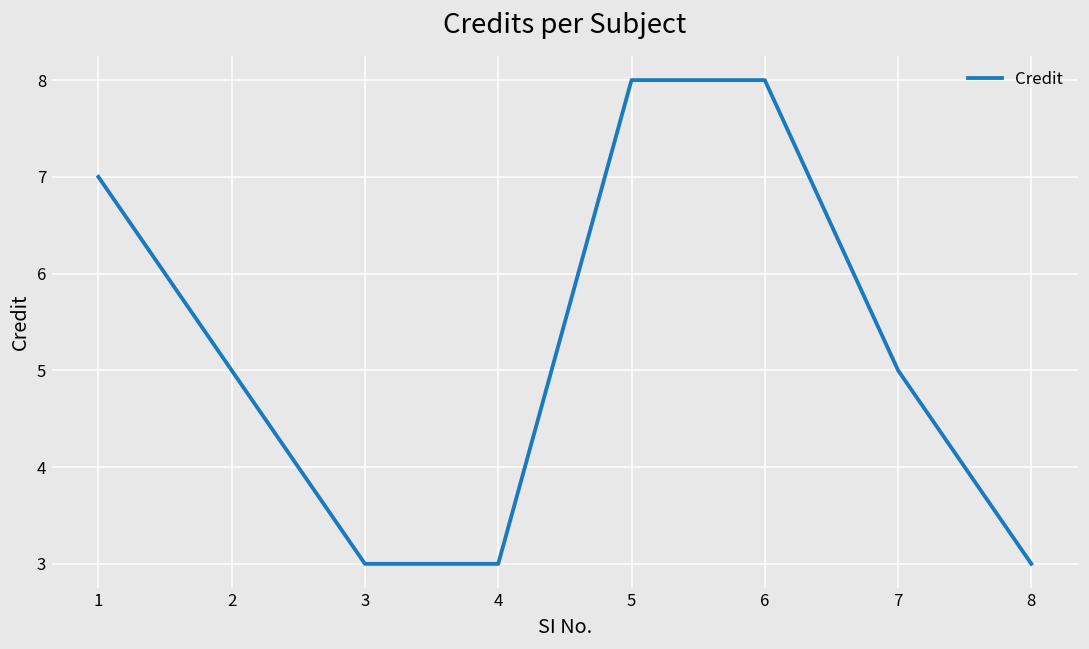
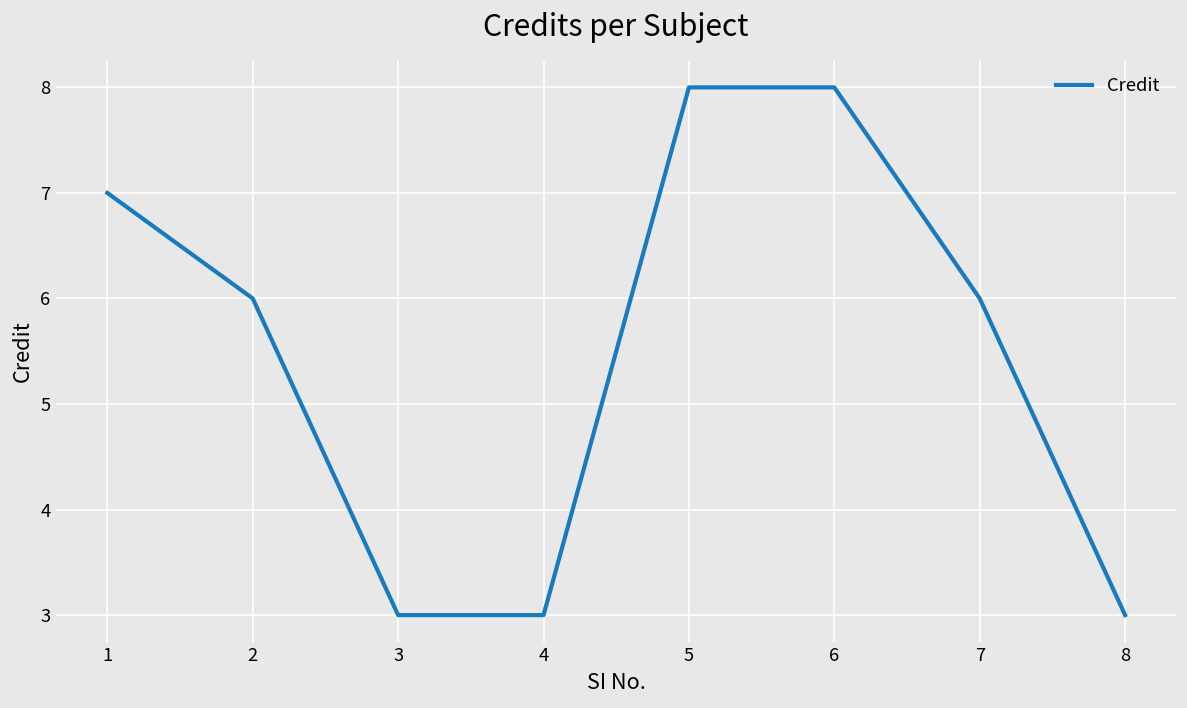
  {
    "1": 7,
-   "2": 5,
+   "2": 6,
    "3": 3,
    "4": 3,
    "5": 8,
    "6": 8,
-   "7": 5,
+   "7": 6,
    "8": 3
  }
